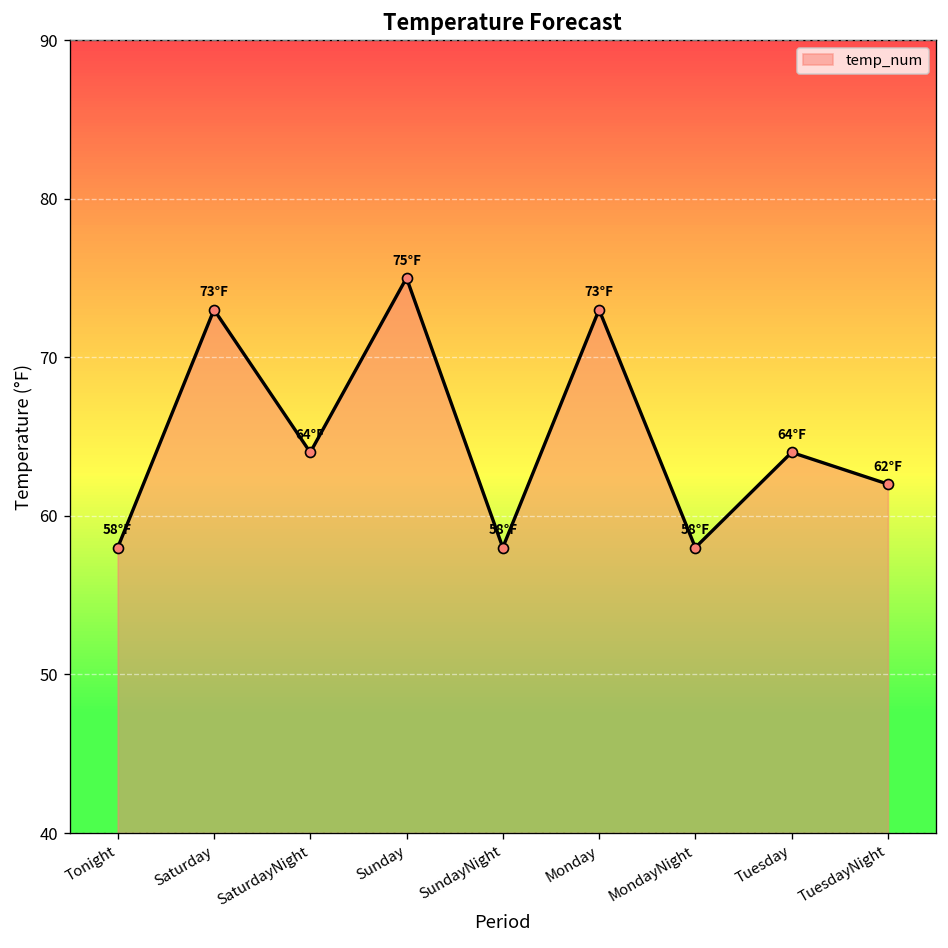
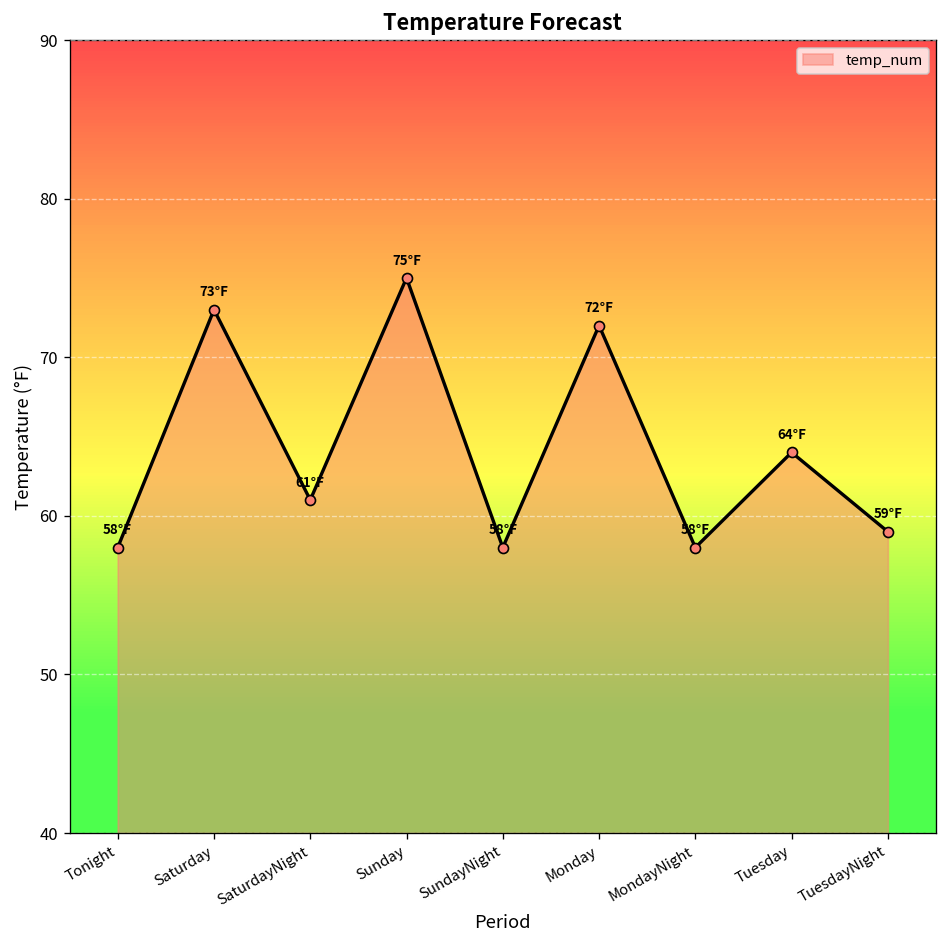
  {
    "Tonight": "58°F",
    "Saturday": "73°F",
-   "SaturdayNight": "64°F",
+   "SaturdayNight": "61°F",
    "Sunday": "75°F",
    "SundayNight": "58°F",
-   "Monday": "73°F",
+   "Monday": "72°F",
    "MondayNight": "58°F",
    "Tuesday": "64°F",
-   "TuesdayNight": "62°F"
+   "TuesdayNight": "59°F"
  }
